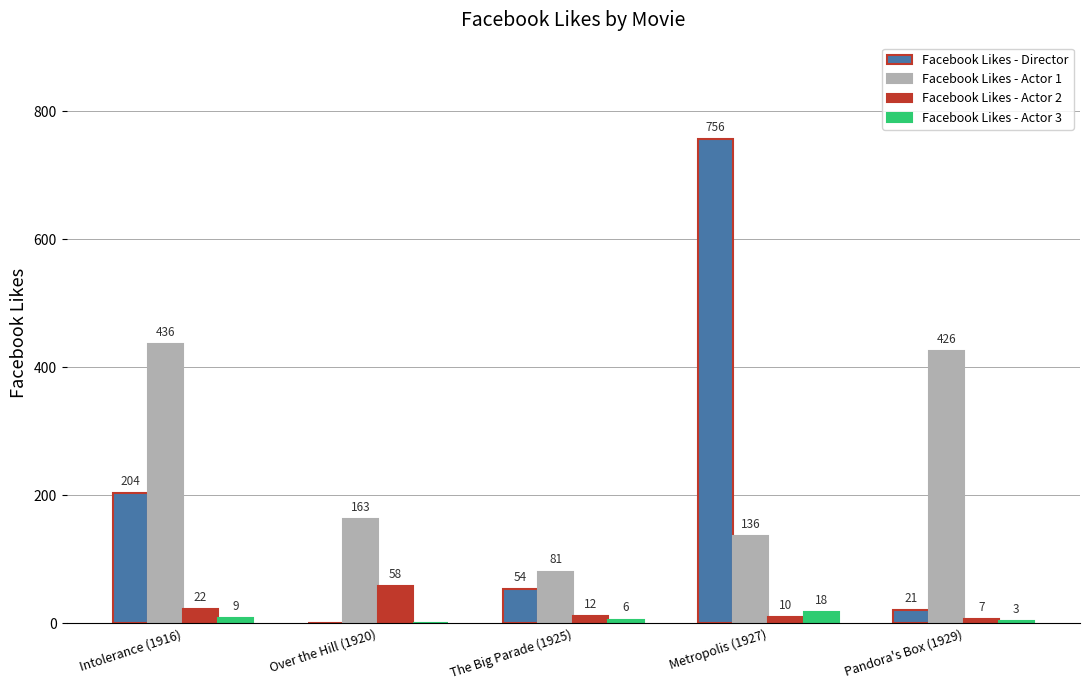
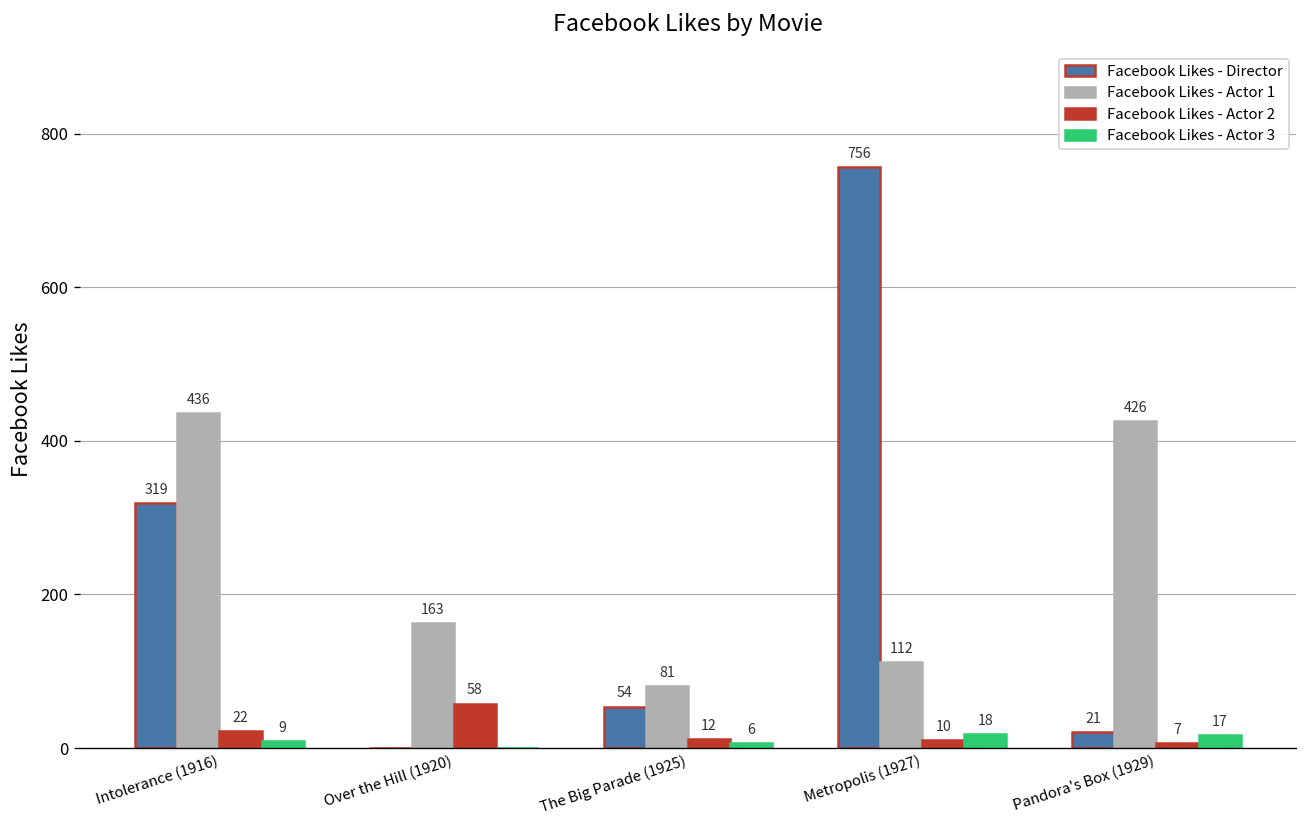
  {
    "Facebook Likes - Director": {
-     "Intolerance (1916)": 204,
+     "Intolerance (1916)": 319,
      "The Big Parade (1925)": 54,
      "Metropolis (1927)": 756,
      "Pandora's Box (1929)": 21
    },
    "Facebook Likes - Actor 1": {
      "Intolerance (1916)": 436,
      "Over the Hill (1920)": 163,
      "The Big Parade (1925)": 81,
-     "Metropolis (1927)": 136,
+     "Metropolis (1927)": 112,
      "Pandora's Box (1929)": 426
    },
    "Facebook Likes - Actor 2": {
      "Intolerance (1916)": 22,
      "Over the Hill (1920)": 58,
      "The Big Parade (1925)": 12,
      "Metropolis (1927)": 10,
      "Pandora's Box (1929)": 7
    },
    "Facebook Likes - Actor 3": {
      "Intolerance (1916)": 9,
      "The Big Parade (1925)": 6,
      "Metropolis (1927)": 18,
-     "Pandora's Box (1929)": 3
+     "Pandora's Box (1929)": 17
    }
  }
